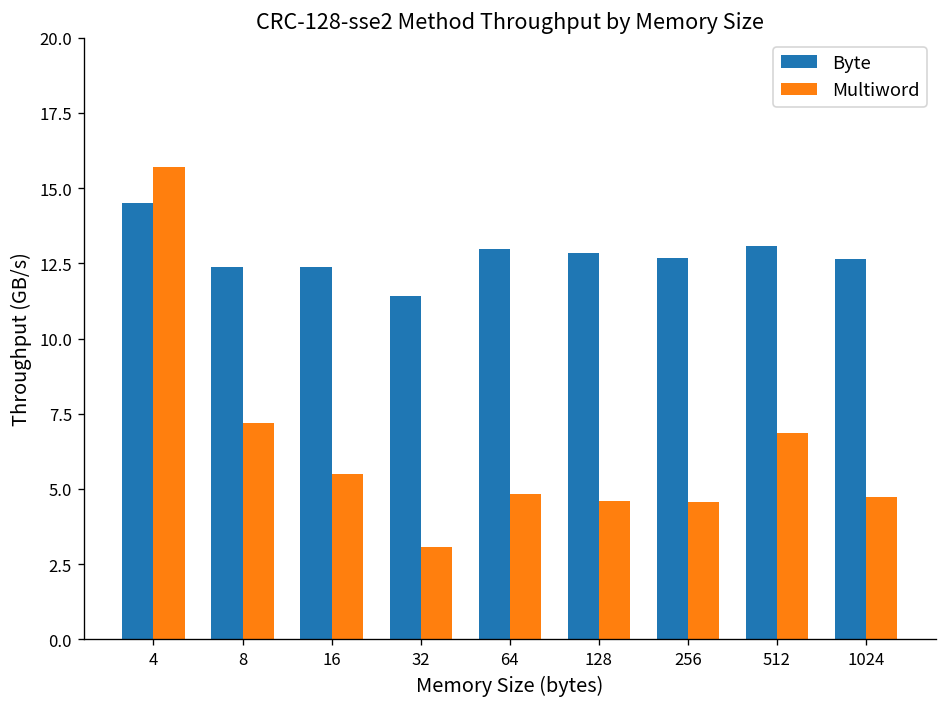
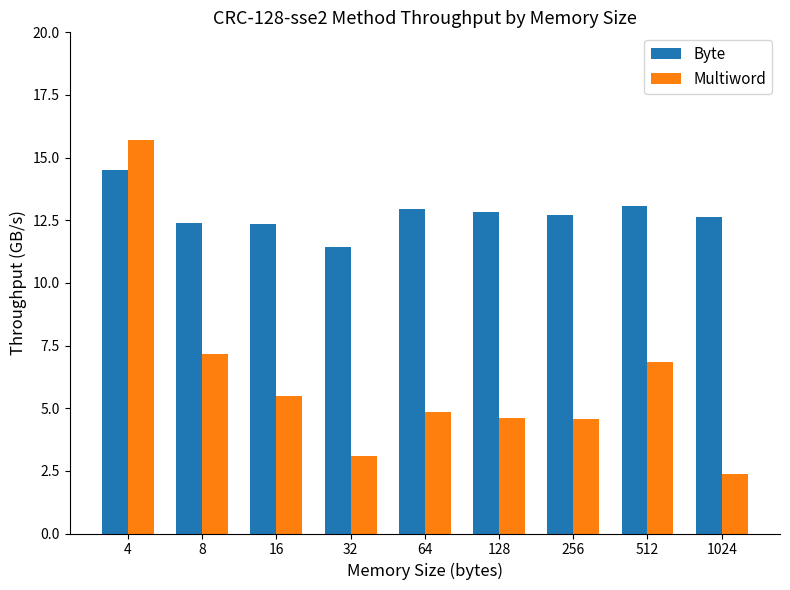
  {
    "Byte": {
      "4": 14.5,
      "8": 12.4,
      "16": 12.4,
      "32": 11.4,
      "64": 13.0,
      "128": 12.8,
      "256": 12.7,
      "512": 13.1,
      "1024": 12.6
    },
    "Multiword": {
      "4": 15.7,
      "8": 7.2,
      "16": 5.5,
      "32": 3.1,
      "64": 4.8,
      "128": 4.6,
      "256": 4.6,
      "512": 6.8,
-     "1024": 4.7
+     "1024": 2.4
    }
  }
